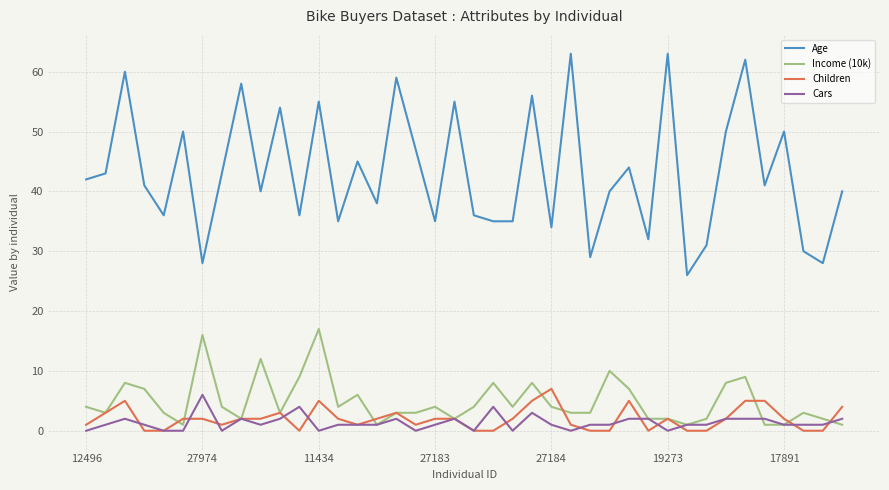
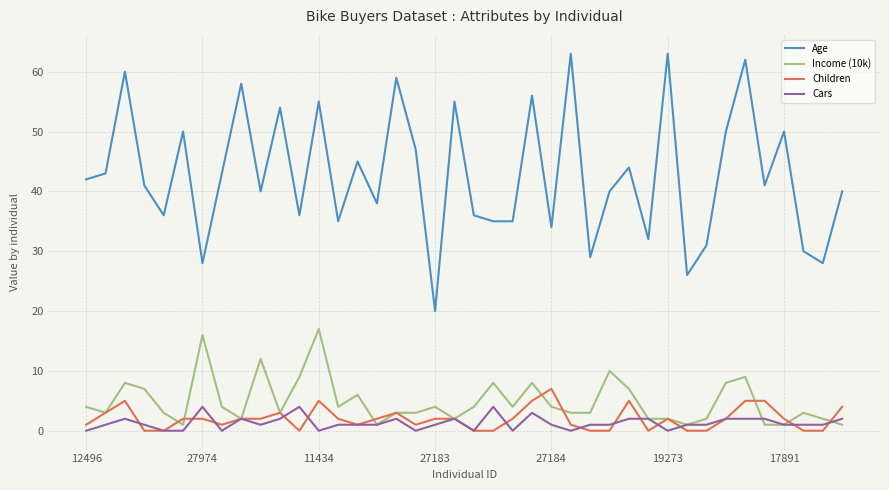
  {
    "Age": {
      "12496": 42,
      "27974": 28,
      "11434": 55,
-     "27183": 35,
+     "27183": 20,
      "27184": 34,
      "19273": 63,
      "17891": 50
    },
    "Income (10k)": {
      "12496": 4,
      "27974": 16,
      "11434": 17,
      "27183": 4,
      "27184": 4
    },
    "Children": {
      "12496": 1,
      "27974": 2,
      "11434": 5,
      "27183": 2,
      "27184": 7,
      "17891": 2
    },
    "Cars": {
      "12496": 0,
-     "27974": 6,
+     "27974": 4,
      "11434": 0,
      "27183": 1,
      "27184": 1,
      "19273": 0
    }
  }
